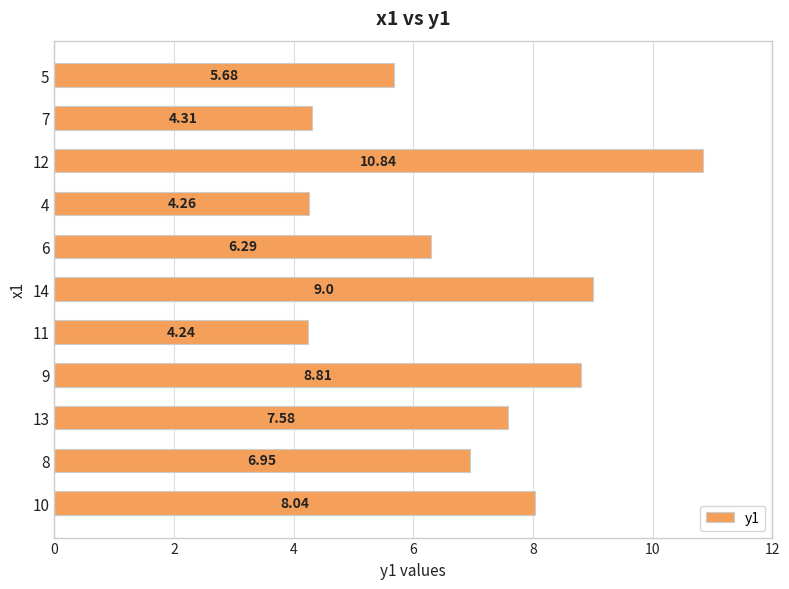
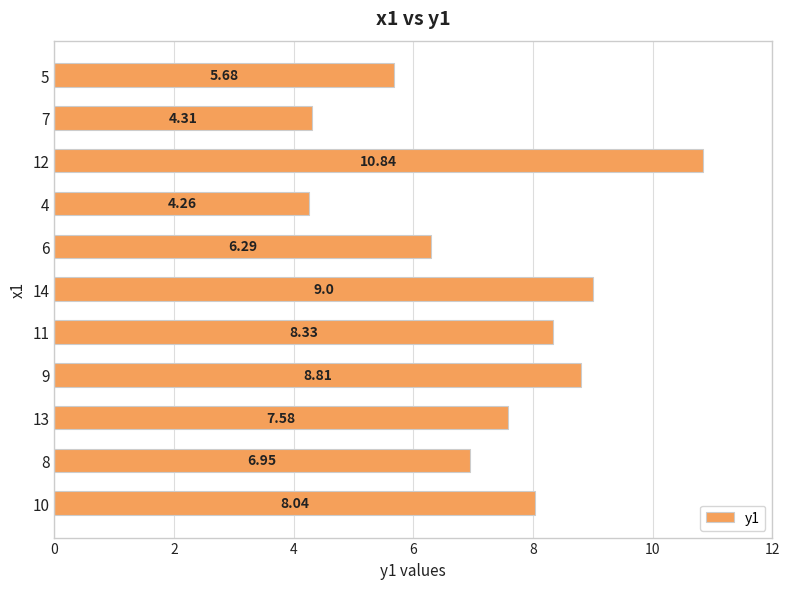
  {
    "5": 5.68,
    "7": 4.31,
    "12": 10.84,
    "4": 4.26,
    "6": 6.29,
    "14": 9.0,
-   "11": 4.24,
+   "11": 8.33,
    "9": 8.81,
    "13": 7.58,
    "8": 6.95,
    "10": 8.04
  }
